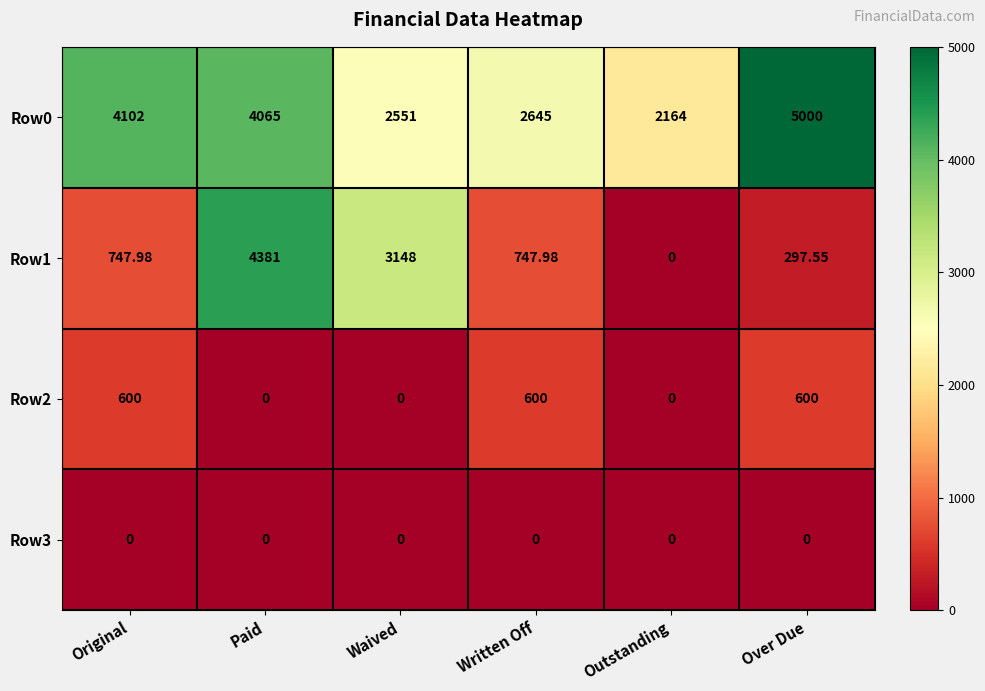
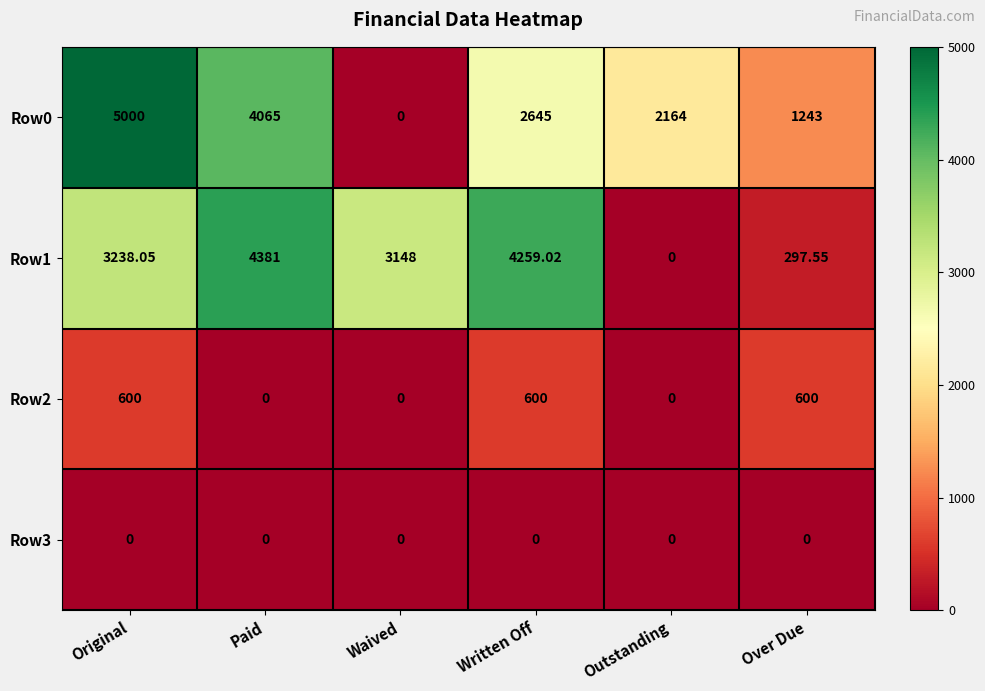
  {
    "Row0": {
-     "Original": 4102,
+     "Original": 5000,
      "Paid": 4065,
-     "Waived": 2551,
+     "Waived": 0,
      "Written Off": 2645,
      "Outstanding": 2164,
-     "Over Due": 5000
+     "Over Due": 1243
    },
    "Row1": {
-     "Original": 747.98,
+     "Original": 3238.05,
      "Paid": 4381,
      "Waived": 3148,
-     "Written Off": 747.98,
+     "Written Off": 4259.02,
      "Outstanding": 0,
      "Over Due": 297.55
    },
    "Row2": {
      "Original": 600,
      "Paid": 0,
      "Waived": 0,
      "Written Off": 600,
      "Outstanding": 0,
      "Over Due": 600
    },
    "Row3": {
      "Original": 0,
      "Paid": 0,
      "Waived": 0,
      "Written Off": 0,
      "Outstanding": 0,
      "Over Due": 0
    }
  }
